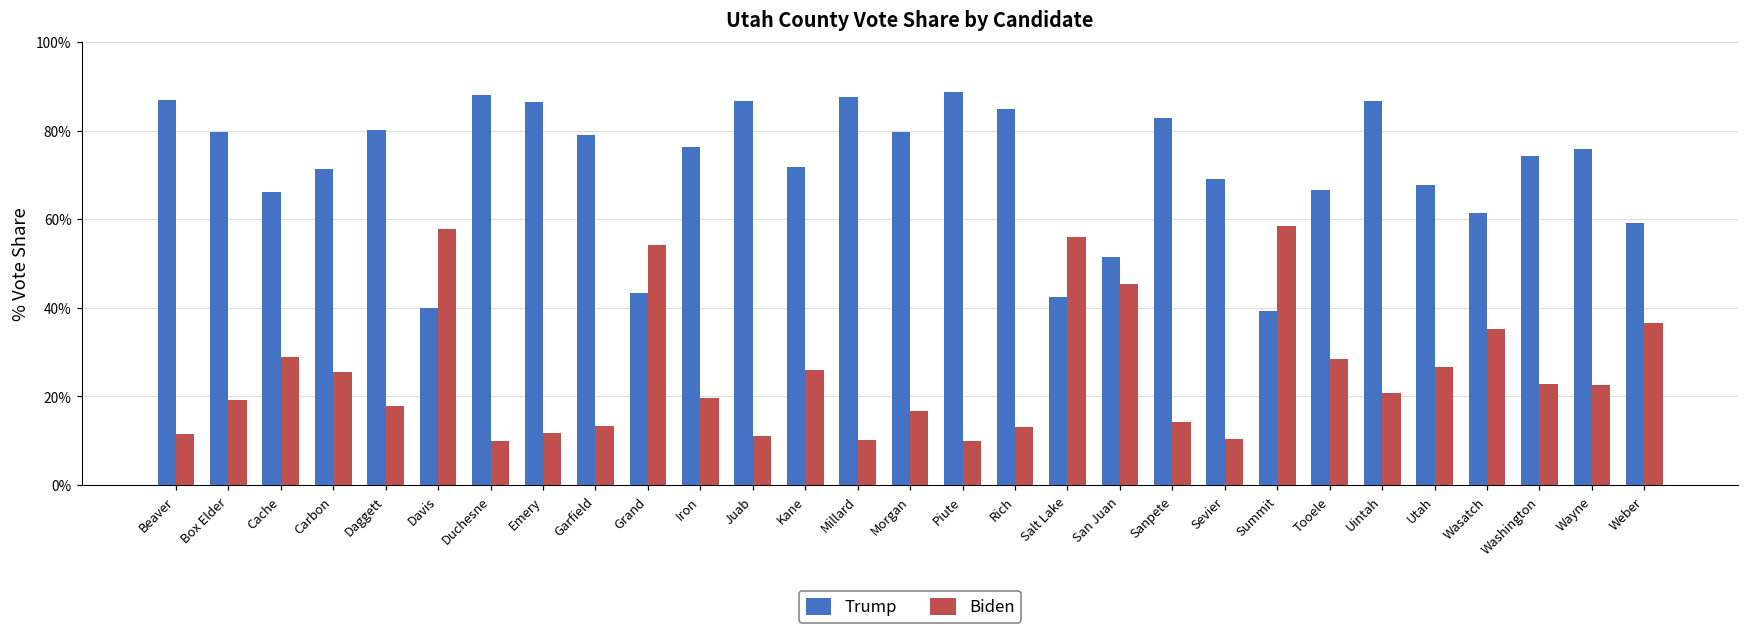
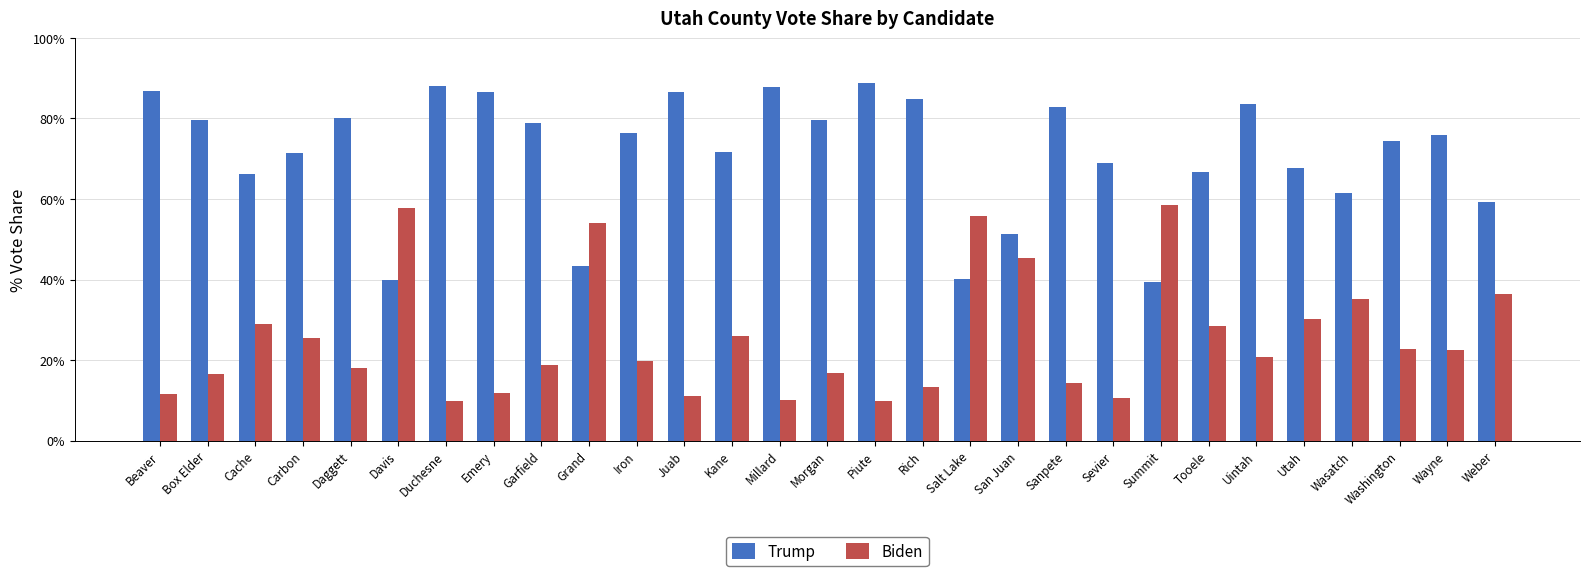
  {
    "Trump": {
      "Beaver": "87%",
      "Box Elder": "80%",
      "Cache": "66%",
      "Carbon": "71%",
      "Daggett": "80%",
      "Davis": "40%",
      "Duchesne": "88%",
      "Emery": "87%",
      "Garfield": "79%",
      "Grand": "43%",
      "Iron": "76%",
      "Juab": "87%",
      "Kane": "72%",
      "Millard": "88%",
      "Morgan": "80%",
      "Piute": "89%",
      "Rich": "85%",
-     "Salt Lake": "43%",
+     "Salt Lake": "40%",
      "San Juan": "51%",
      "Sanpete": "83%",
      "Sevier": "69%",
      "Summit": "39%",
      "Tooele": "67%",
-     "Uintah": "87%",
+     "Uintah": "84%",
      "Utah": "68%",
      "Wasatch": "61%",
      "Washington": "74%",
      "Wayne": "76%",
      "Weber": "59%"
    },
    "Biden": {
      "Beaver": "12%",
-     "Box Elder": "19%",
+     "Box Elder": "17%",
      "Cache": "29%",
      "Carbon": "26%",
      "Daggett": "18%",
      "Davis": "58%",
      "Duchesne": "10%",
      "Emery": "12%",
-     "Garfield": "13%",
+     "Garfield": "19%",
      "Grand": "54%",
      "Iron": "20%",
      "Juab": "11%",
      "Kane": "26%",
      "Millard": "10%",
      "Morgan": "17%",
      "Piute": "10%",
      "Rich": "13%",
      "Salt Lake": "56%",
      "San Juan": "45%",
      "Sanpete": "14%",
      "Sevier": "11%",
      "Summit": "58%",
      "Tooele": "28%",
      "Uintah": "21%",
-     "Utah": "27%",
+     "Utah": "30%",
      "Wasatch": "35%",
      "Washington": "23%",
      "Wayne": "23%",
      "Weber": "37%"
    }
  }
